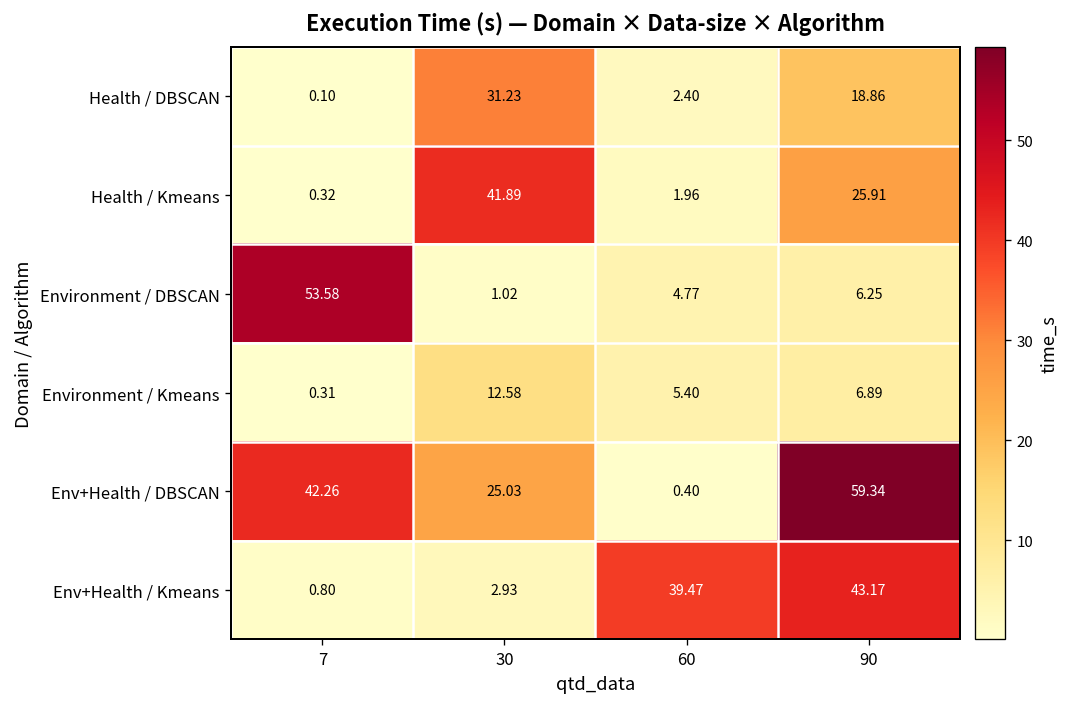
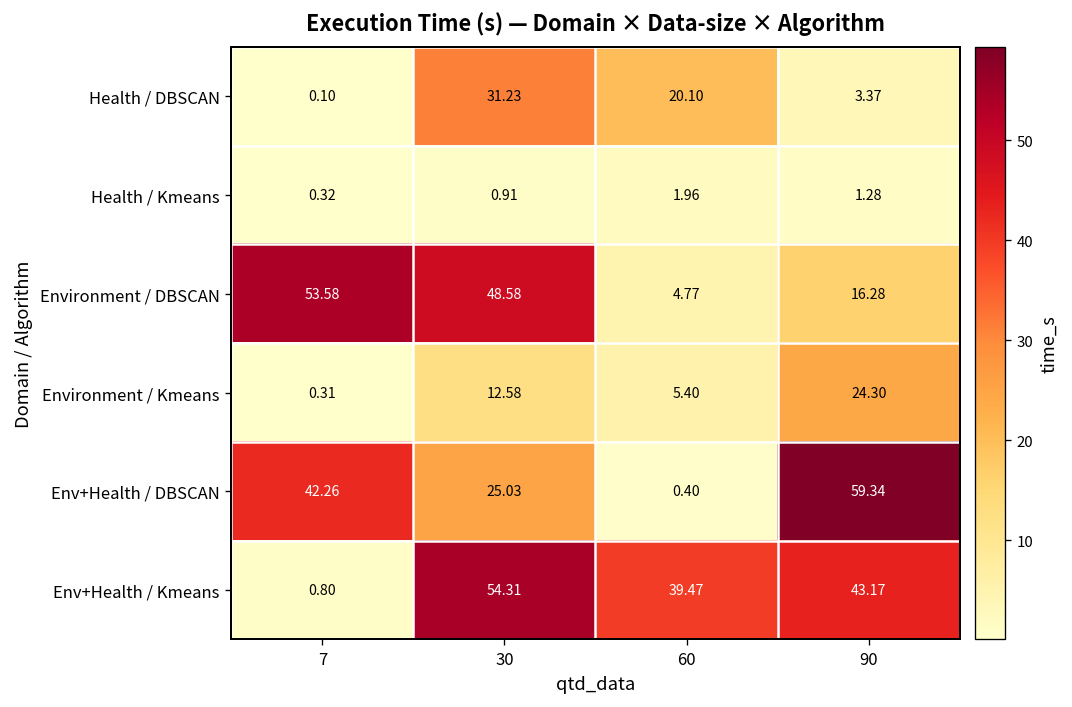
  {
    "Health / DBSCAN": {
      "7": 0.10,
      "30": 31.23,
-     "60": 2.40,
-     "90": 18.86
+     "60": 20.10,
+     "90": 3.37
    },
    "Health / Kmeans": {
      "7": 0.32,
-     "30": 41.89,
+     "30": 0.91,
      "60": 1.96,
-     "90": 25.91
+     "90": 1.28
    },
    "Environment / DBSCAN": {
      "7": 53.58,
-     "30": 1.02,
+     "30": 48.58,
      "60": 4.77,
-     "90": 6.25
+     "90": 16.28
    },
    "Environment / Kmeans": {
      "7": 0.31,
      "30": 12.58,
      "60": 5.40,
-     "90": 6.89
+     "90": 24.30
    },
    "Env+Health / DBSCAN": {
      "7": 42.26,
      "30": 25.03,
      "60": 0.40,
      "90": 59.34
    },
    "Env+Health / Kmeans": {
      "7": 0.80,
-     "30": 2.93,
+     "30": 54.31,
      "60": 39.47,
      "90": 43.17
    }
  }
